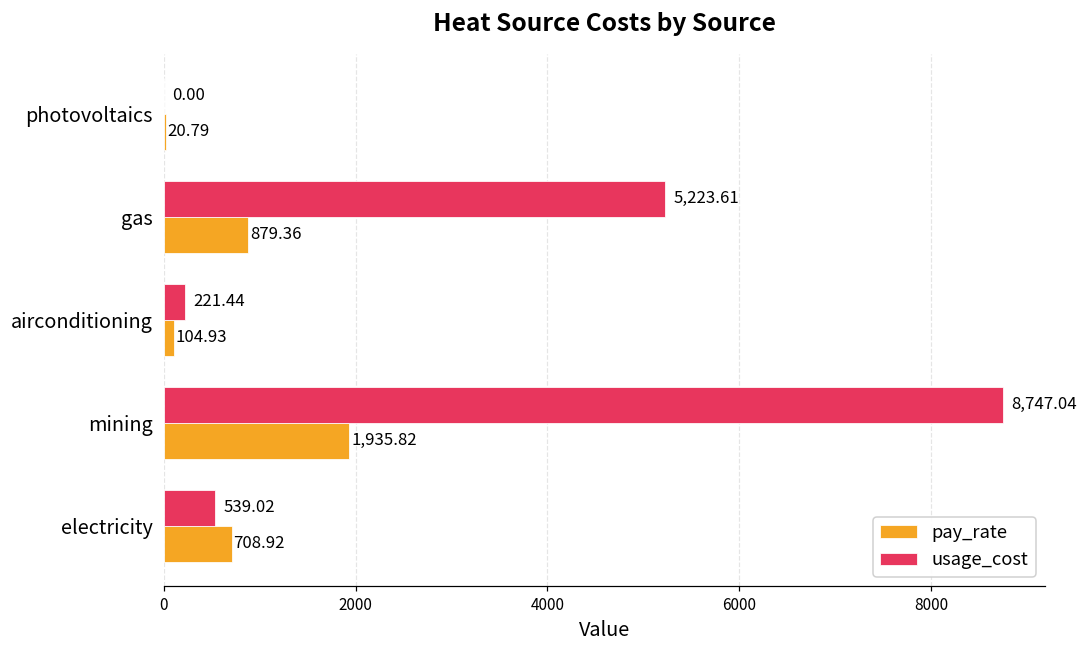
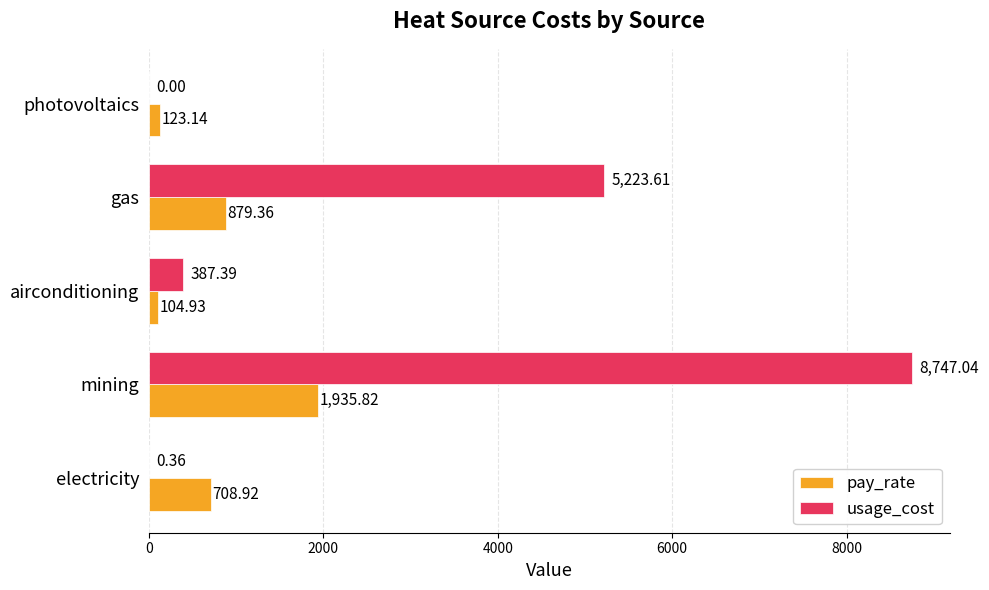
  {
    "pay_rate": {
-     "photovoltaics": "20.79",
+     "photovoltaics": "123.14",
      "gas": "879.36",
      "airconditioning": "104.93",
      "mining": "1,935.82",
      "electricity": "708.92"
    },
    "usage_cost": {
      "photovoltaics": "0.00",
      "gas": "5,223.61",
-     "airconditioning": "221.44",
+     "airconditioning": "387.39",
      "mining": "8,747.04",
-     "electricity": "539.02"
+     "electricity": "0.36"
    }
  }
